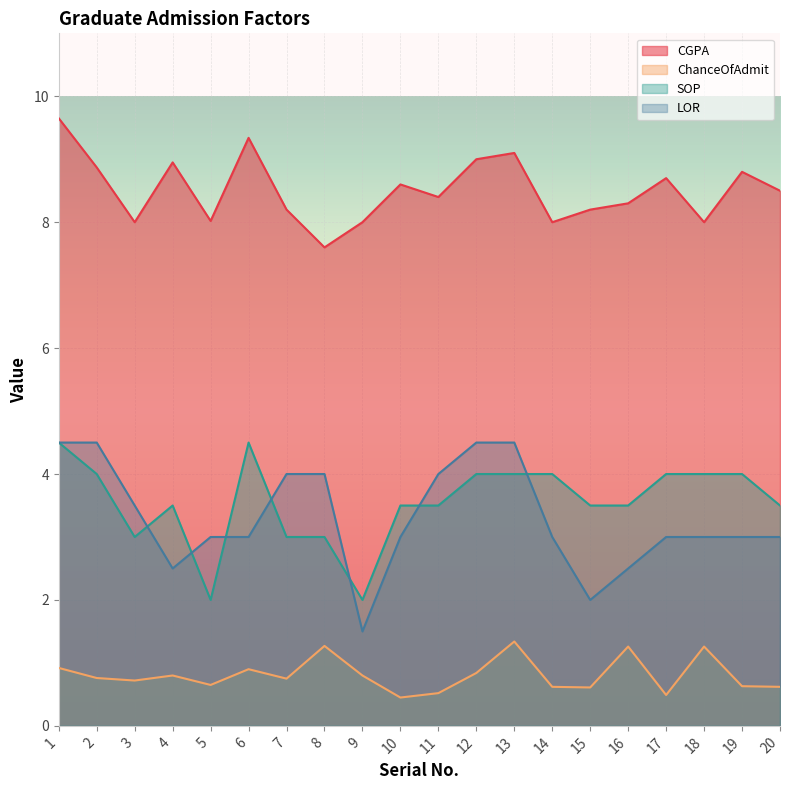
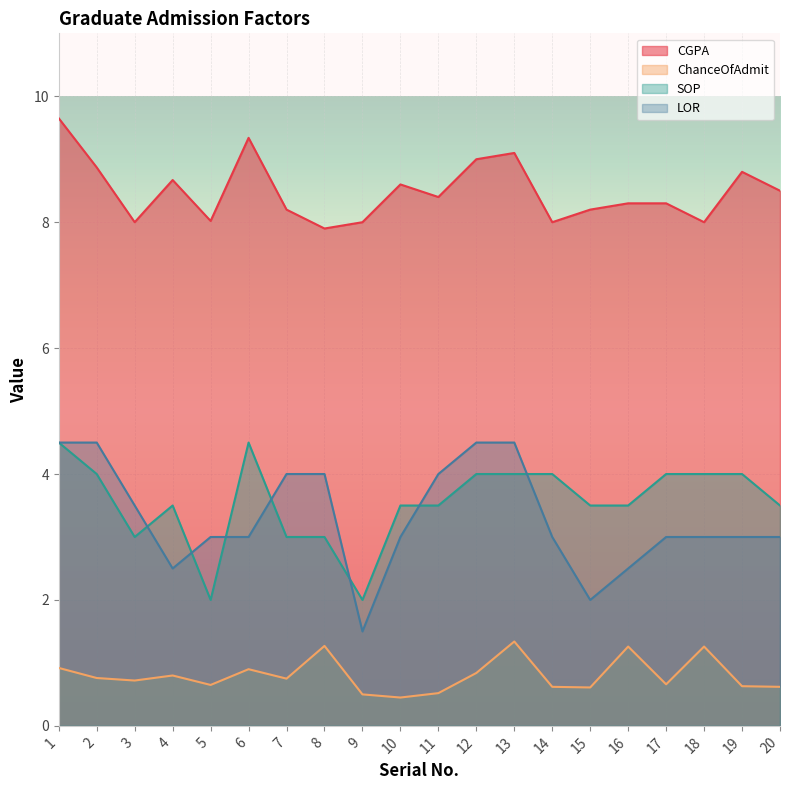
  {
    "CGPA": {
      "1": 9.7,
      "2": 8.9,
      "3": 8.0,
-     "4": 9.0,
+     "4": 8.7,
      "5": 8.0,
      "6": 9.3,
      "7": 8.2,
-     "8": 7.6,
+     "8": 7.9,
      "9": 8.0,
      "10": 8.6,
      "11": 8.4,
      "12": 9.0,
      "13": 9.1,
      "14": 8.0,
      "15": 8.2,
      "16": 8.3,
-     "17": 8.7,
+     "17": 8.3,
      "18": 8.0,
      "19": 8.8,
      "20": 8.5
    },
    "ChanceOfAdmit": {
      "1": 0.9,
      "2": 0.8,
      "3": 0.7,
      "4": 0.8,
      "5": 0.7,
      "6": 0.9,
      "7": 0.8,
      "8": 1.3,
-     "9": 0.8,
+     "9": 0.5,
      "10": 0.5,
      "11": 0.5,
      "12": 0.8,
      "13": 1.3,
      "14": 0.6,
      "15": 0.6,
      "16": 1.3,
-     "17": 0.5,
+     "17": 0.7,
      "18": 1.3,
      "19": 0.6,
      "20": 0.6
    }
  }
